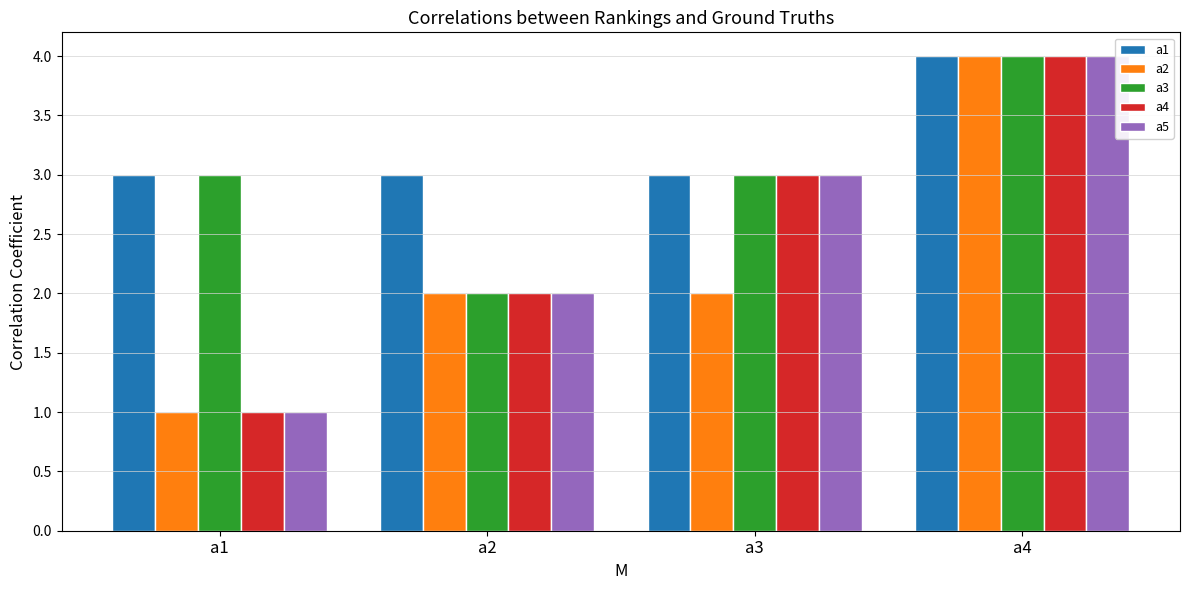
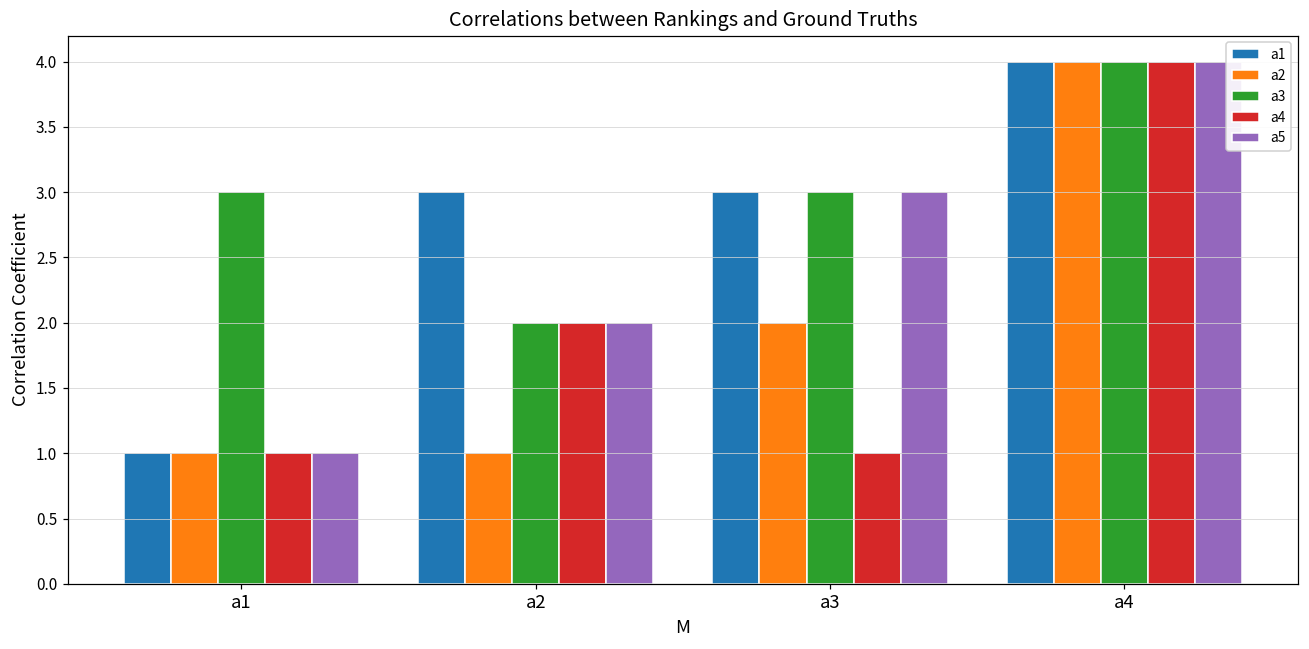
  {
    "a1": {
-     "a1": 3,
+     "a1": 1,
      "a2": 3,
      "a3": 3,
      "a4": 4
    },
    "a2": {
      "a1": 1,
-     "a2": 2,
+     "a2": 1,
      "a3": 2,
      "a4": 4
    },
    "a3": {
      "a1": 3,
      "a2": 2,
      "a3": 3,
      "a4": 4
    },
    "a4": {
      "a1": 1,
      "a2": 2,
-     "a3": 3,
+     "a3": 1,
      "a4": 4
    },
    "a5": {
      "a1": 1,
      "a2": 2,
      "a3": 3,
      "a4": 4
    }
  }
